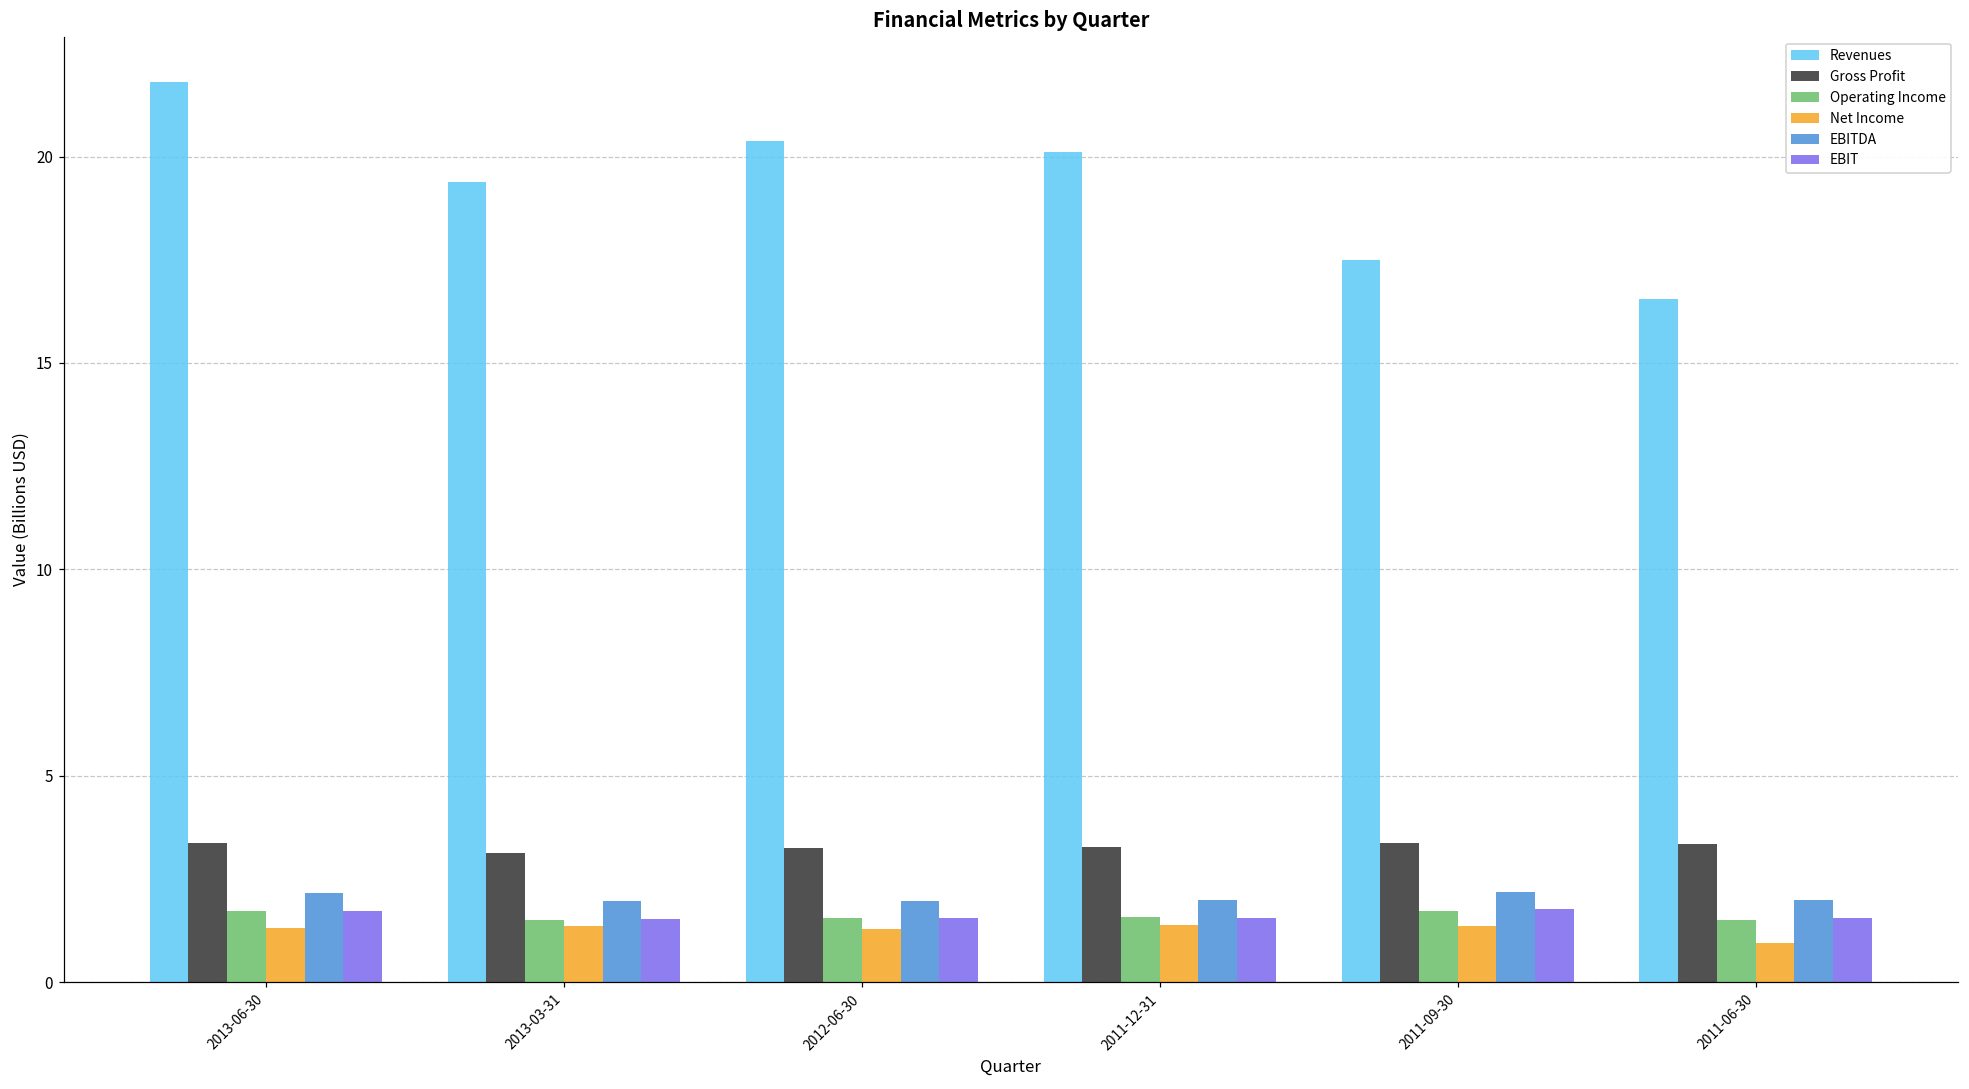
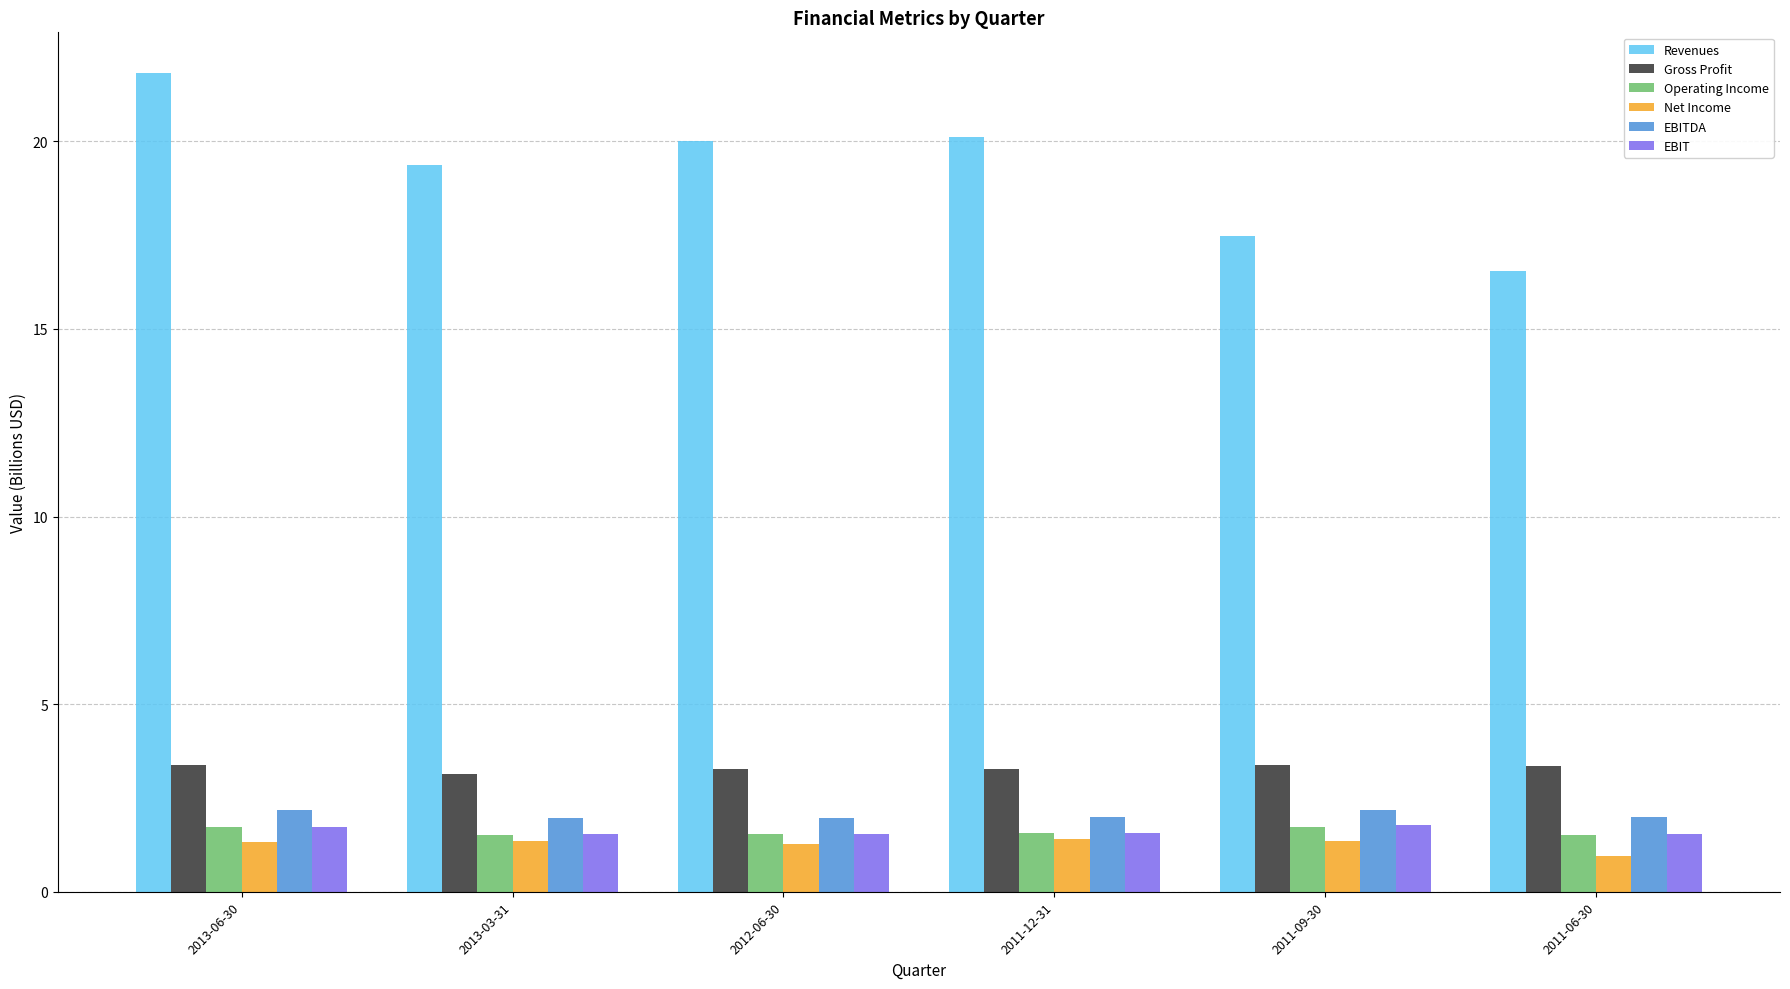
  {
    "Revenues": {
      "2013-06-30": 21.8,
      "2013-03-31": 19.4,
-     "2012-06-30": 20.4,
+     "2012-06-30": 20.0,
      "2011-12-31": 20.1,
      "2011-09-30": 17.5,
      "2011-06-30": 16.5
    },
    "Gross Profit": {
      "2013-06-30": 3.4,
      "2013-03-31": 3.1,
      "2012-06-30": 3.3,
      "2011-12-31": 3.3,
      "2011-09-30": 3.4,
      "2011-06-30": 3.3
    },
    "Operating Income": {
      "2013-06-30": 1.7,
      "2013-03-31": 1.5,
      "2012-06-30": 1.5,
      "2011-12-31": 1.6,
      "2011-09-30": 1.7,
      "2011-06-30": 1.5
    },
    "Net Income": {
      "2013-06-30": 1.3,
      "2013-03-31": 1.4,
      "2012-06-30": 1.3,
      "2011-12-31": 1.4,
      "2011-09-30": 1.4,
      "2011-06-30": 0.9
    },
    "EBITDA": {
      "2013-06-30": 2.2,
      "2013-03-31": 2.0,
      "2012-06-30": 2.0,
      "2011-12-31": 2.0,
      "2011-09-30": 2.2,
      "2011-06-30": 2.0
    },
    "EBIT": {
      "2013-06-30": 1.7,
      "2013-03-31": 1.5,
      "2012-06-30": 1.6,
      "2011-12-31": 1.6,
      "2011-09-30": 1.8,
      "2011-06-30": 1.5
    }
  }
